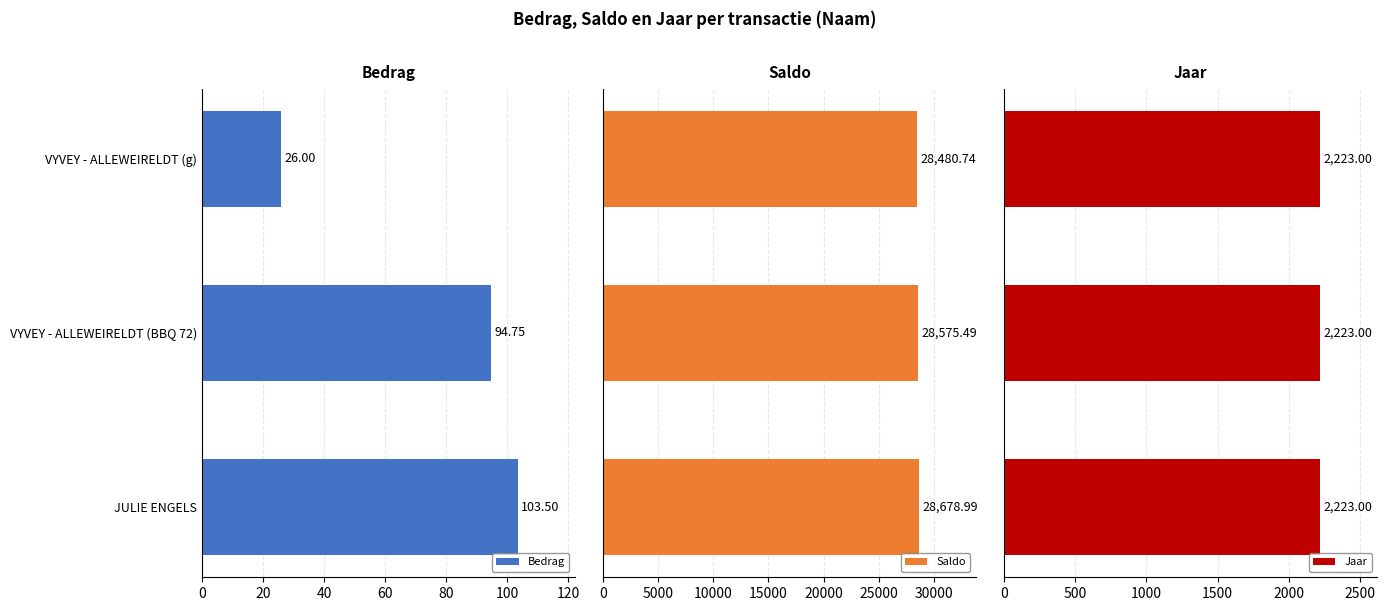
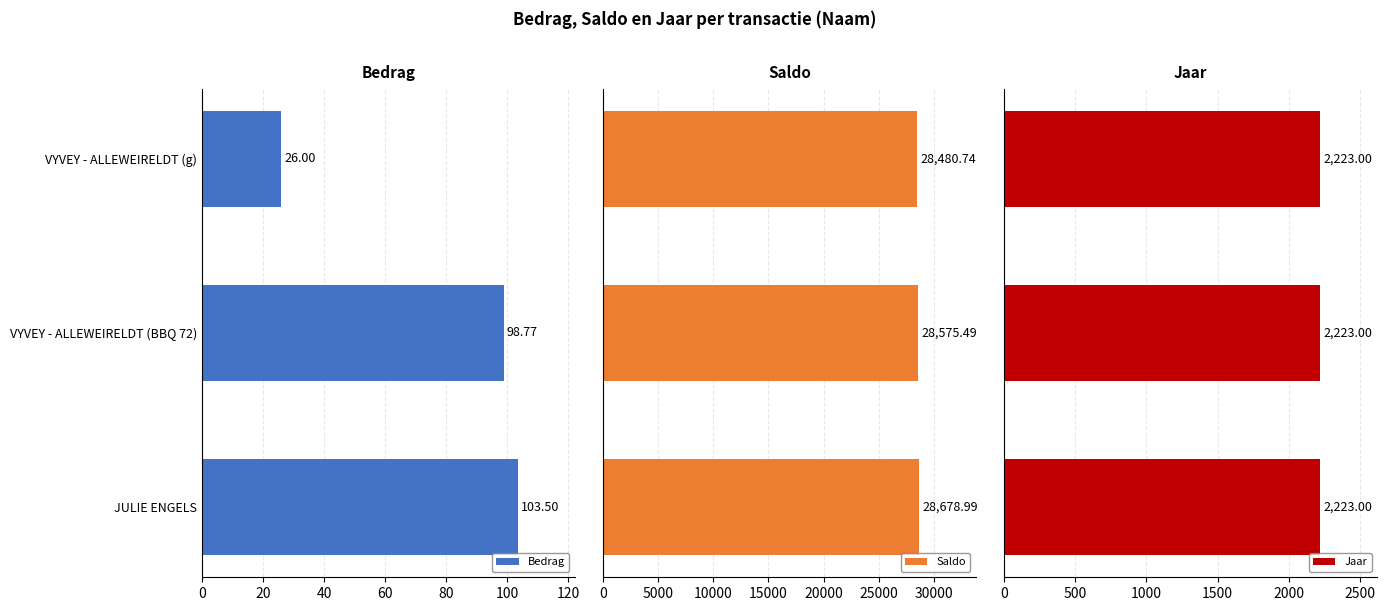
  {
    "Bedrag": {
      "VYVEY - ALLEWEIRELDT (g)": 26.00,
-     "VYVEY - ALLEWEIRELDT (BBQ 72)": 94.75,
+     "VYVEY - ALLEWEIRELDT (BBQ 72)": 98.77,
      "JULIE ENGELS": 103.50
    }
  }
